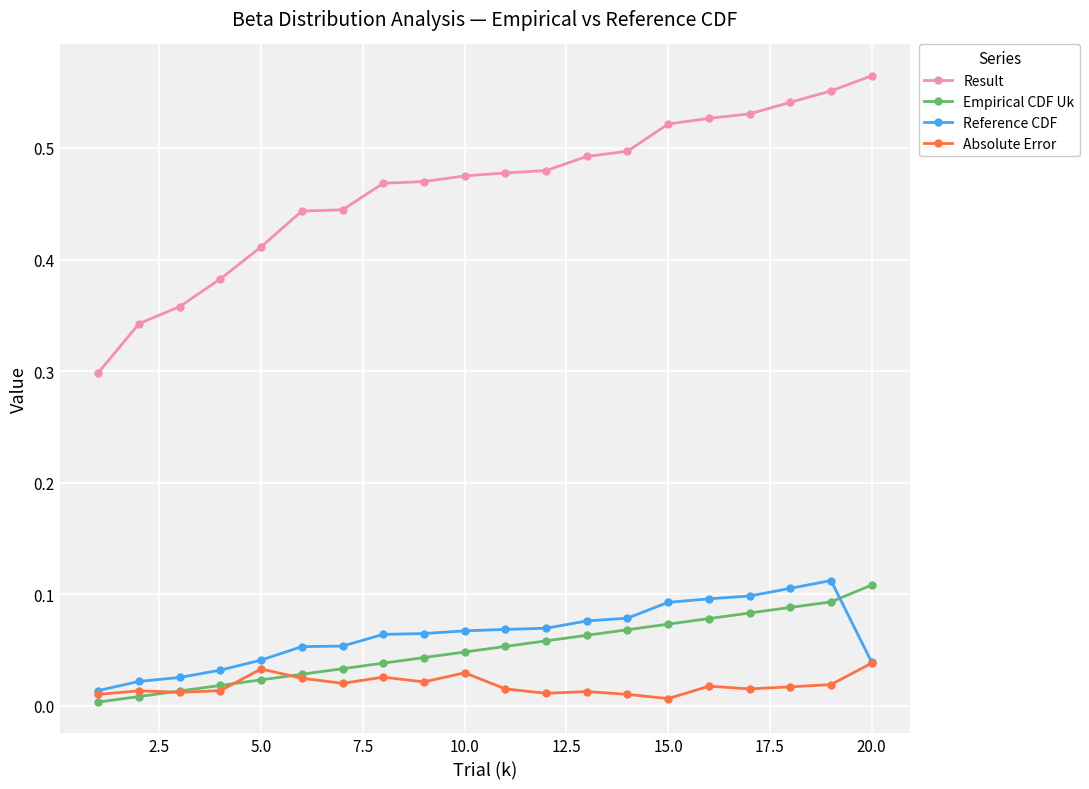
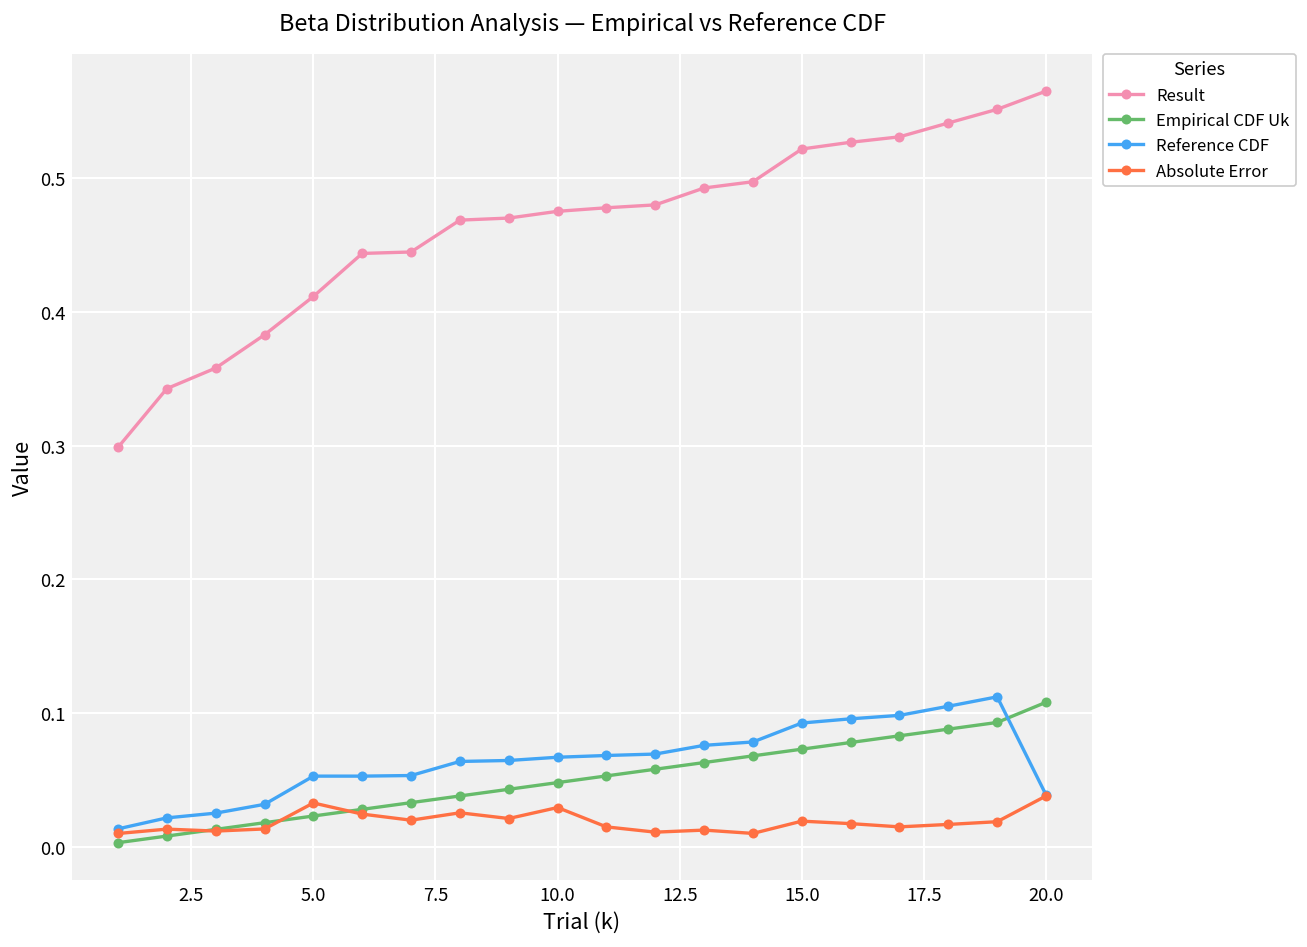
  {
    "Result": {
      "5.0": 0.411,
      "10.0": 0.475,
      "15.0": 0.521,
      "20.0": 0.565
    },
    "Empirical CDF Uk": {
      "5.0": 0.023,
      "10.0": 0.048,
      "15.0": 0.073,
      "20.0": 0.108
    },
    "Reference CDF": {
-     "5.0": 0.041,
+     "5.0": 0.053,
      "10.0": 0.067,
      "15.0": 0.093
    },
    "Absolute Error": {
      "5.0": 0.033,
      "10.0": 0.030,
-     "15.0": 0.007
+     "15.0": 0.020
    }
  }
